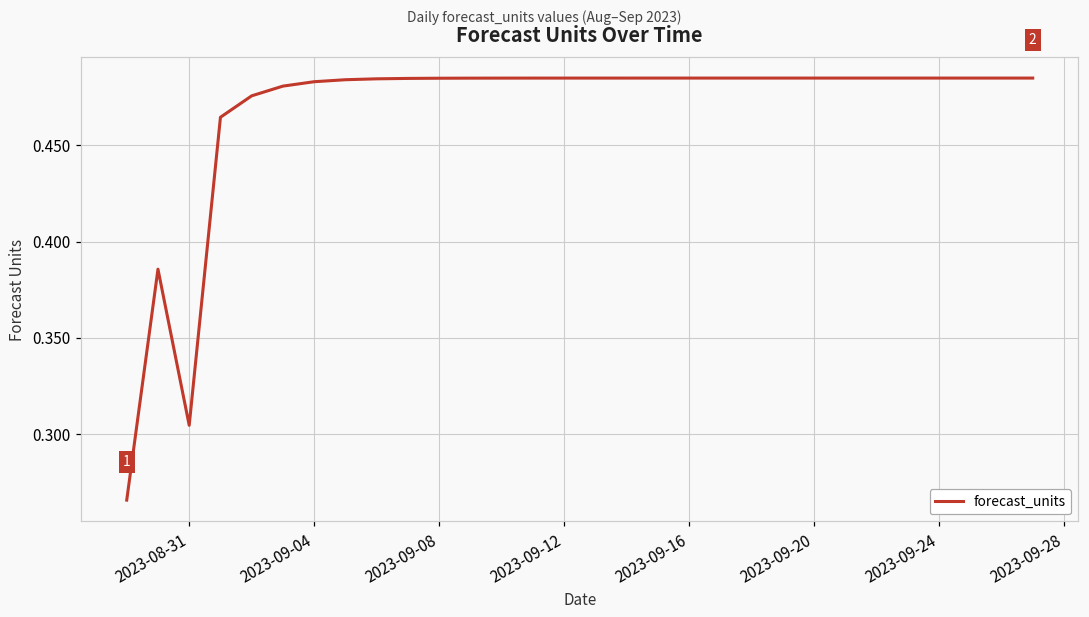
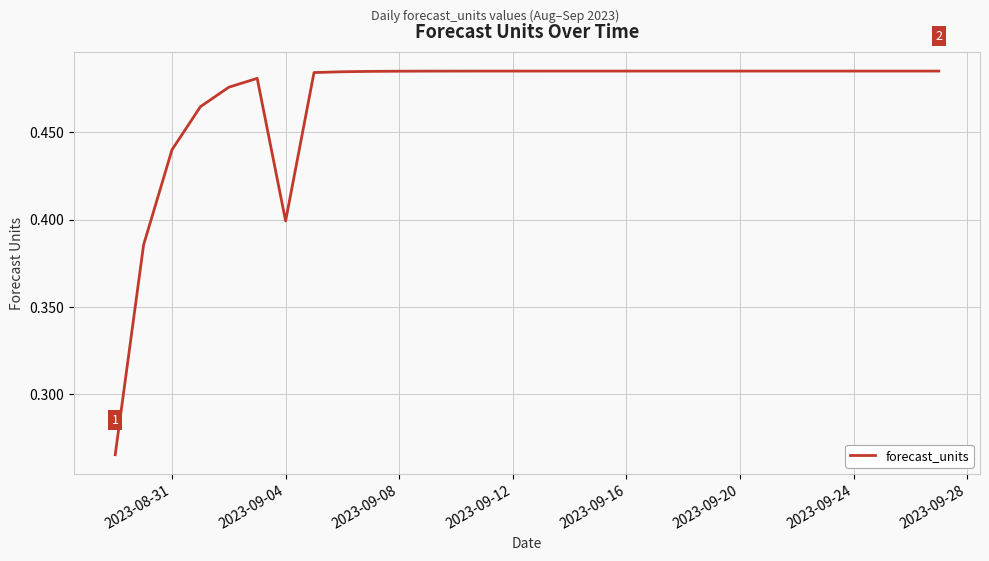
  {
-   "2023-08-31": 0.304,
-   "2023-09-04": 0.483,
+   "2023-08-31": 0.440,
+   "2023-09-04": 0.399,
    "2023-09-08": 0.485,
    "2023-09-12": 0.485,
    "2023-09-16": 0.485,
    "2023-09-20": 0.485,
    "2023-09-24": 0.485
  }
